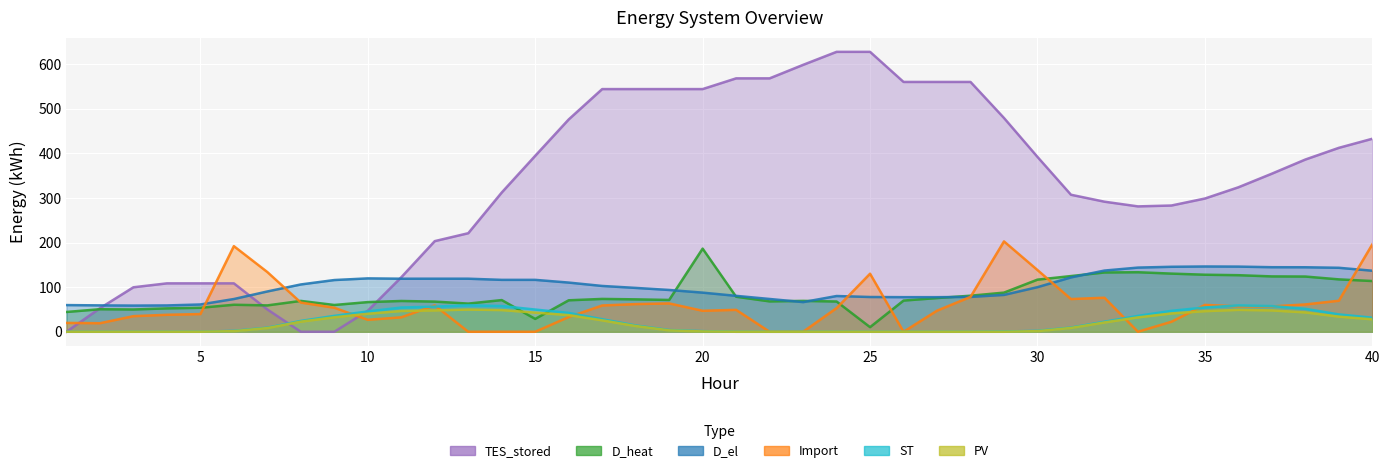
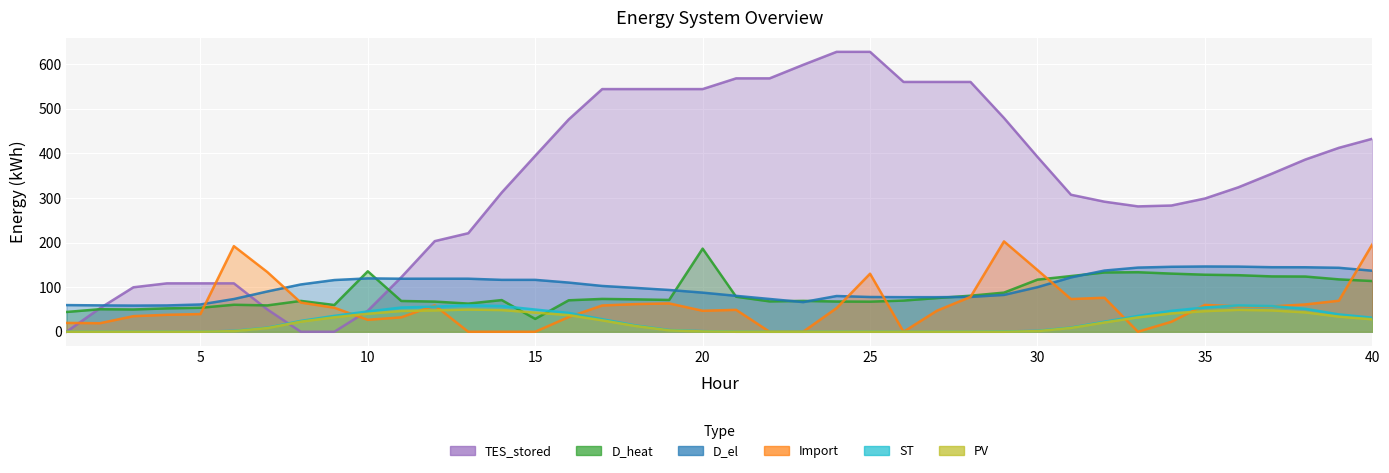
  {
    "D_heat": {
      "5": 50,
-     "10": 70,
+     "10": 140,
      "15": 30,
      "20": 190,
-     "25": 10,
+     "25": 70,
      "30": 120,
      "35": 130,
      "40": 110
    }
  }
